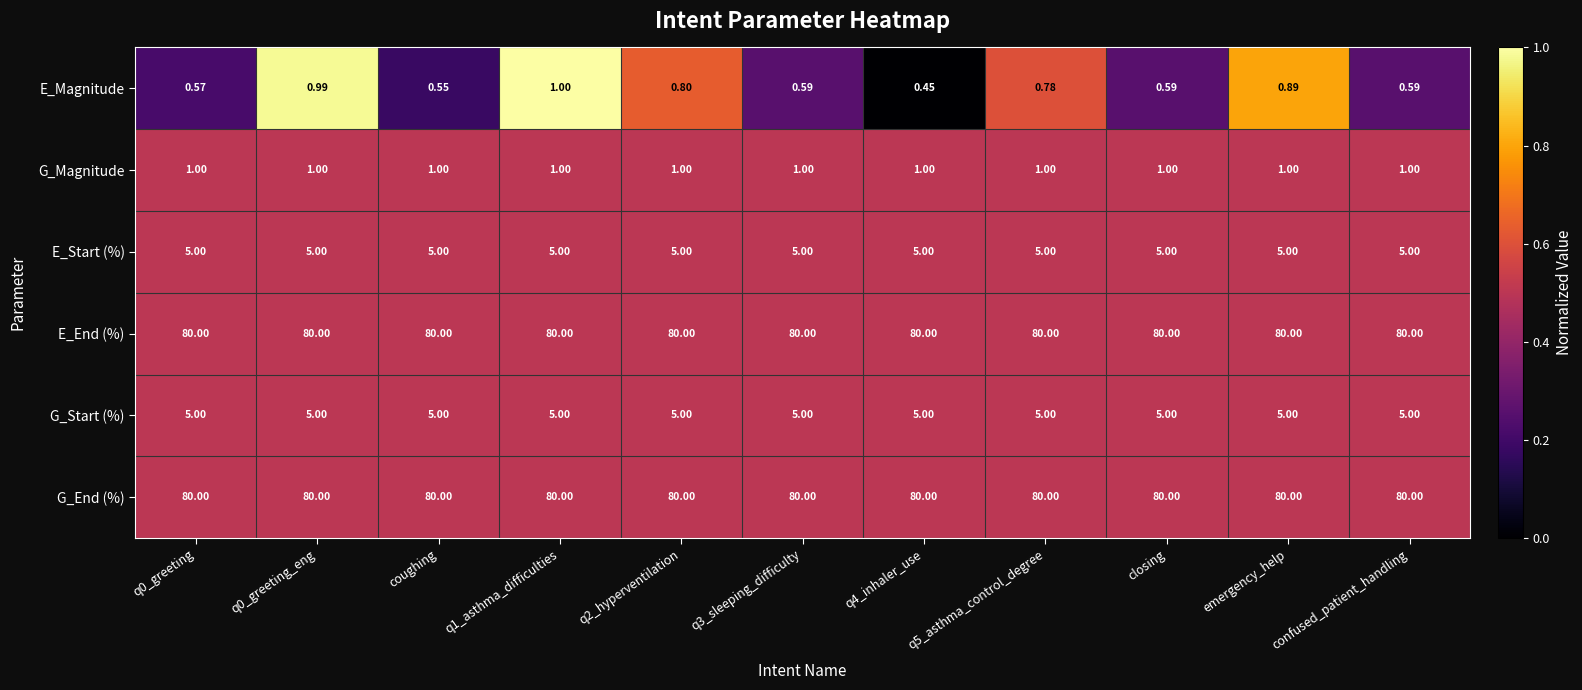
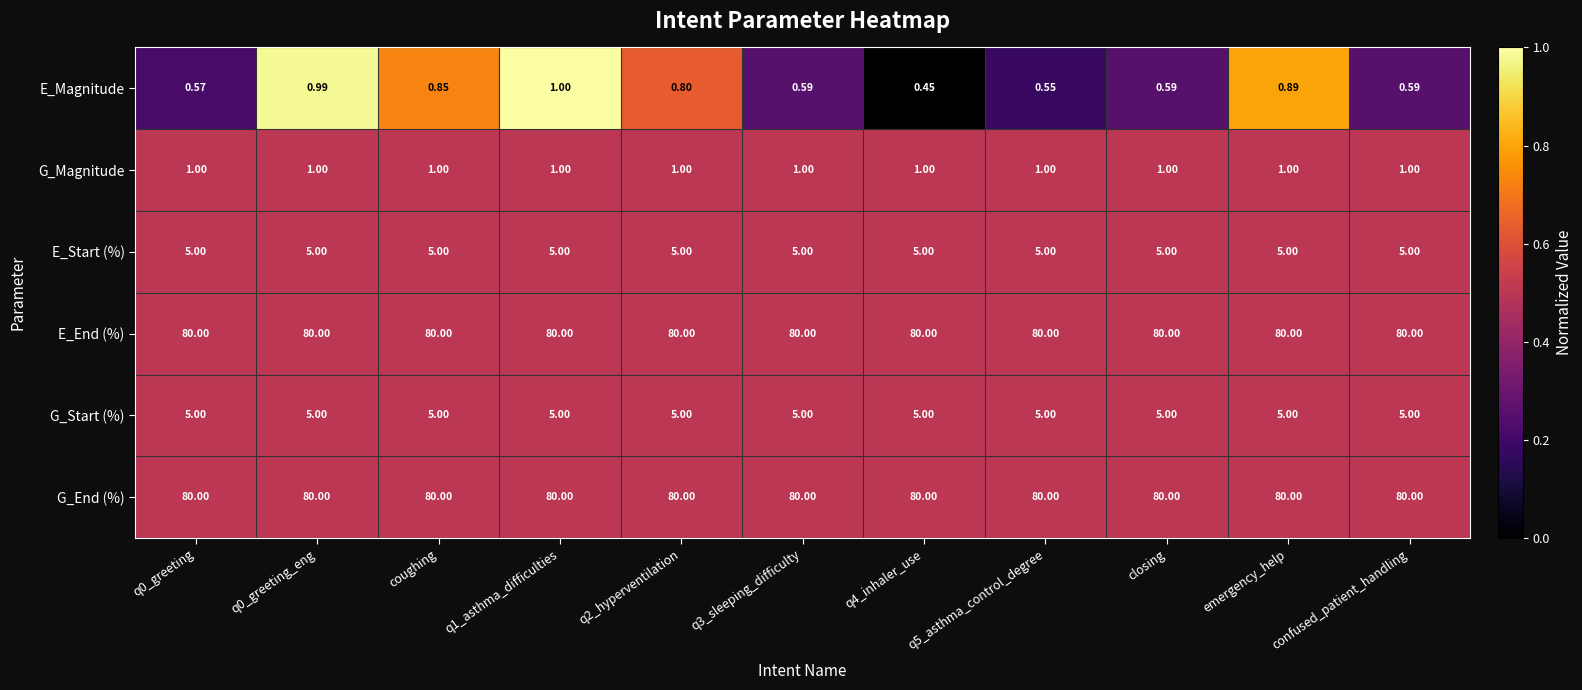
  {
    "E_Magnitude": {
      "q0_greeting": 0.57,
      "q0_greeting_eng": 0.99,
-     "coughing": 0.55,
+     "coughing": 0.85,
      "q1_asthma_difficulties": 1.00,
      "q2_hyperventilation": 0.80,
      "q3_sleeping_difficulty": 0.59,
      "q4_inhaler_use": 0.45,
-     "q5_asthma_control_degree": 0.78,
+     "q5_asthma_control_degree": 0.55,
      "closing": 0.59,
      "emergency_help": 0.89,
      "confused_patient_handling": 0.59
    },
    "G_Magnitude": {
      "q0_greeting": 1.00,
      "q0_greeting_eng": 1.00,
      "coughing": 1.00,
      "q1_asthma_difficulties": 1.00,
      "q2_hyperventilation": 1.00,
      "q3_sleeping_difficulty": 1.00,
      "q4_inhaler_use": 1.00,
      "q5_asthma_control_degree": 1.00,
      "closing": 1.00,
      "emergency_help": 1.00,
      "confused_patient_handling": 1.00
    },
    "E_Start (%)": {
      "q0_greeting": 5.00,
      "q0_greeting_eng": 5.00,
      "coughing": 5.00,
      "q1_asthma_difficulties": 5.00,
      "q2_hyperventilation": 5.00,
      "q3_sleeping_difficulty": 5.00,
      "q4_inhaler_use": 5.00,
      "q5_asthma_control_degree": 5.00,
      "closing": 5.00,
      "emergency_help": 5.00,
      "confused_patient_handling": 5.00
    },
    "E_End (%)": {
      "q0_greeting": 80.00,
      "q0_greeting_eng": 80.00,
      "coughing": 80.00,
      "q1_asthma_difficulties": 80.00,
      "q2_hyperventilation": 80.00,
      "q3_sleeping_difficulty": 80.00,
      "q4_inhaler_use": 80.00,
      "q5_asthma_control_degree": 80.00,
      "closing": 80.00,
      "emergency_help": 80.00,
      "confused_patient_handling": 80.00
    },
    "G_Start (%)": {
      "q0_greeting": 5.00,
      "q0_greeting_eng": 5.00,
      "coughing": 5.00,
      "q1_asthma_difficulties": 5.00,
      "q2_hyperventilation": 5.00,
      "q3_sleeping_difficulty": 5.00,
      "q4_inhaler_use": 5.00,
      "q5_asthma_control_degree": 5.00,
      "closing": 5.00,
      "emergency_help": 5.00,
      "confused_patient_handling": 5.00
    },
    "G_End (%)": {
      "q0_greeting": 80.00,
      "q0_greeting_eng": 80.00,
      "coughing": 80.00,
      "q1_asthma_difficulties": 80.00,
      "q2_hyperventilation": 80.00,
      "q3_sleeping_difficulty": 80.00,
      "q4_inhaler_use": 80.00,
      "q5_asthma_control_degree": 80.00,
      "closing": 80.00,
      "emergency_help": 80.00,
      "confused_patient_handling": 80.00
    }
  }
